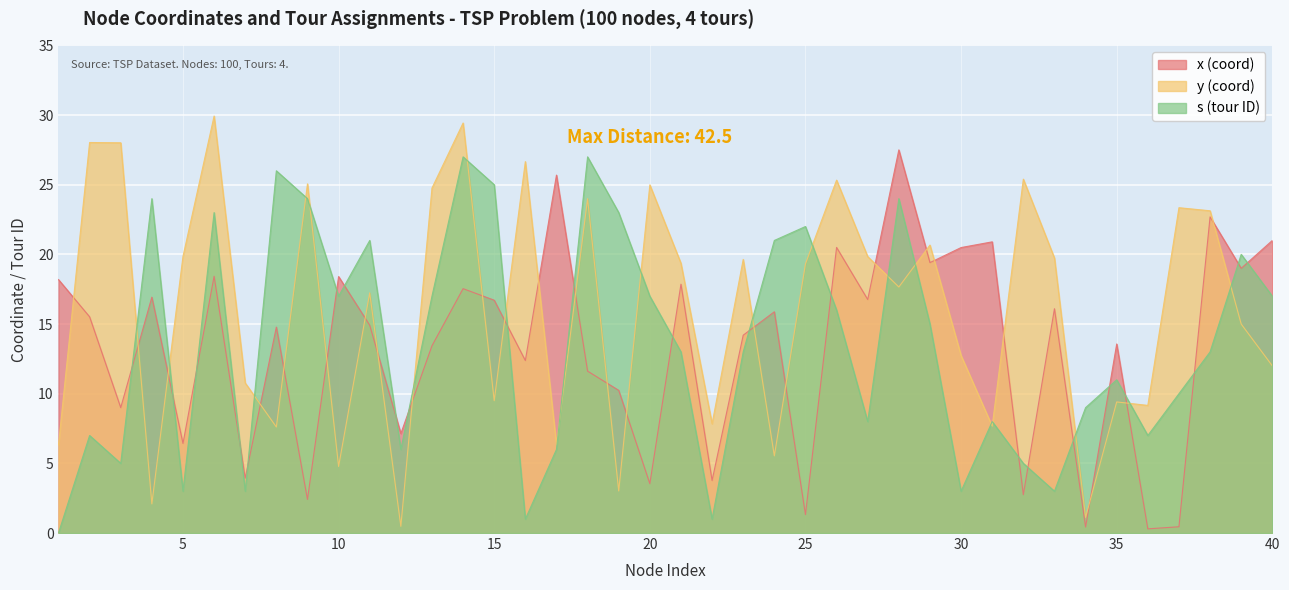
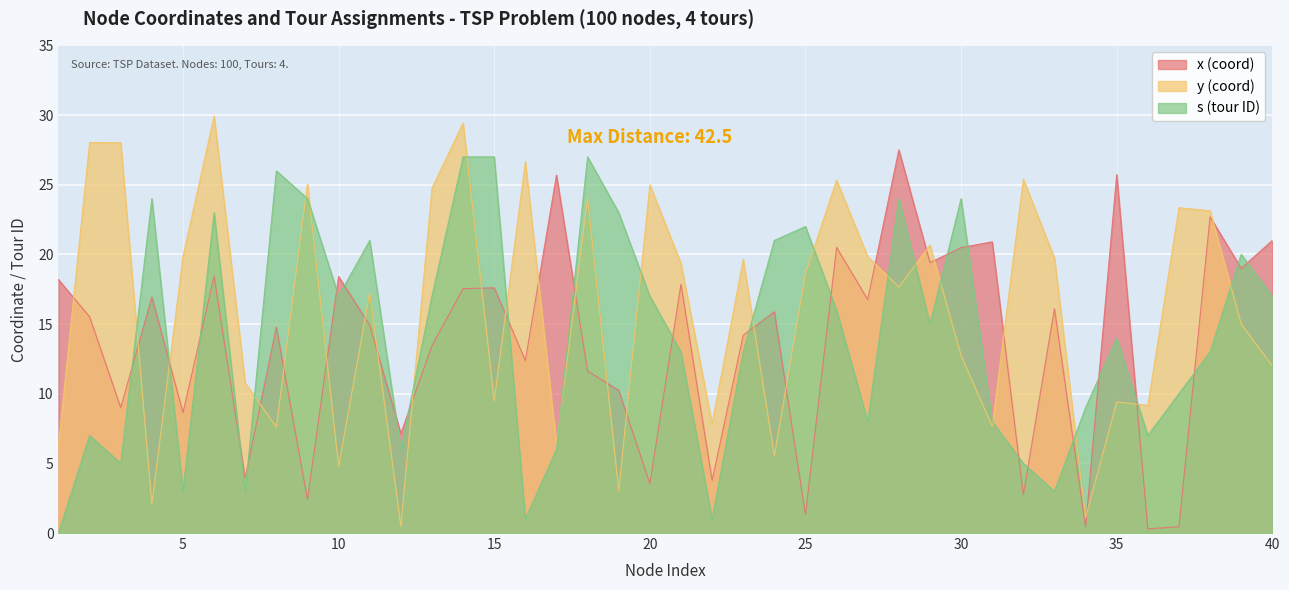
  {
    "x (coord)": {
-     "5": 6.4,
+     "5": 8.6,
      "10": 18.4,
-     "15": 16.7,
+     "15": 17.6,
      "20": 3.5,
      "25": 1.3,
      "30": 20.5,
-     "35": 13.6,
+     "35": 25.7,
      "40": 21.0
    },
    "y (coord)": {
      "5": 19.9,
      "10": 4.8,
      "15": 9.5,
      "20": 25.0,
-     "25": 19.3,
+     "25": 18.6,
      "30": 12.7,
      "35": 9.4,
      "40": 12.0
    },
    "s (tour ID)": {
      "5": 3,
      "10": 17,
-     "15": 25,
+     "15": 27,
      "20": 17,
      "25": 22,
-     "30": 3,
-     "35": 11,
+     "30": 24,
+     "35": 14,
      "40": 17
    }
  }
